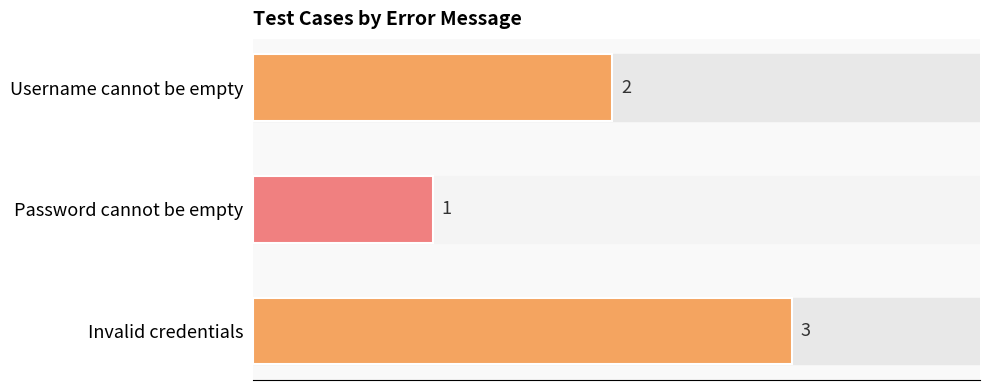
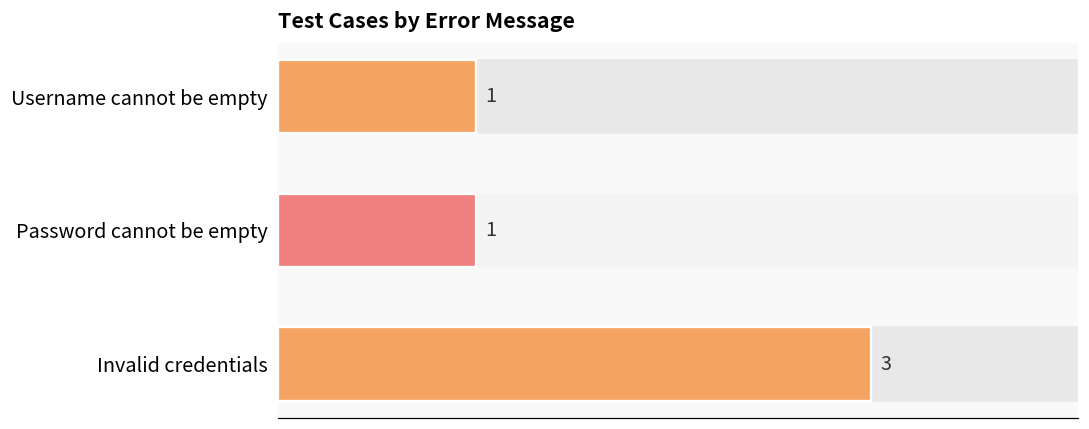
  {
-   "Username cannot be empty": 2,
+   "Username cannot be empty": 1,
    "Password cannot be empty": 1,
    "Invalid credentials": 3
  }
